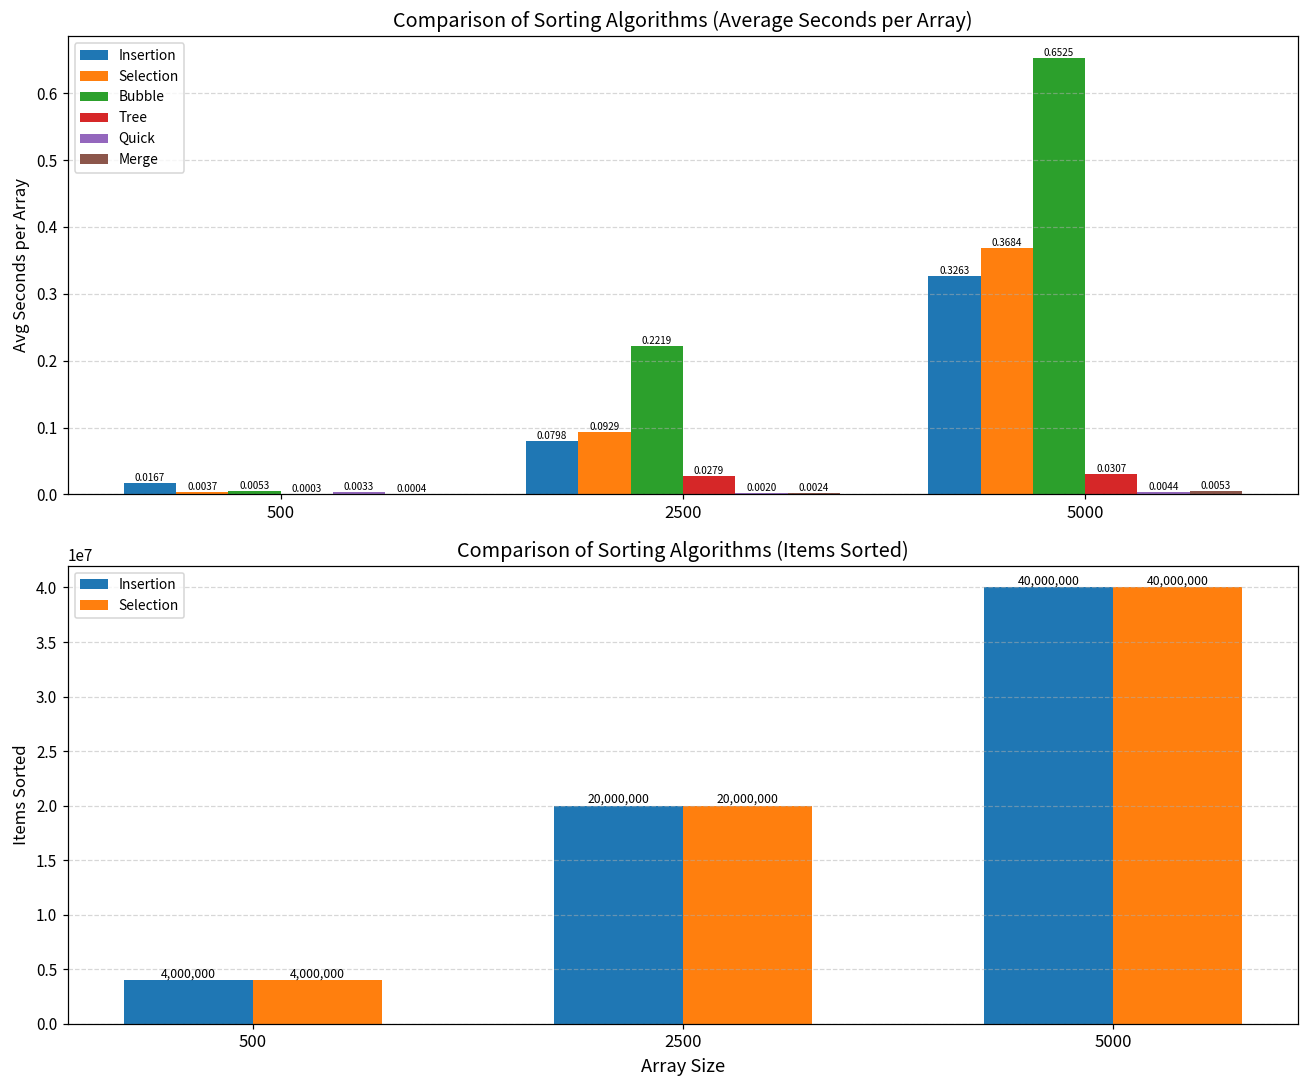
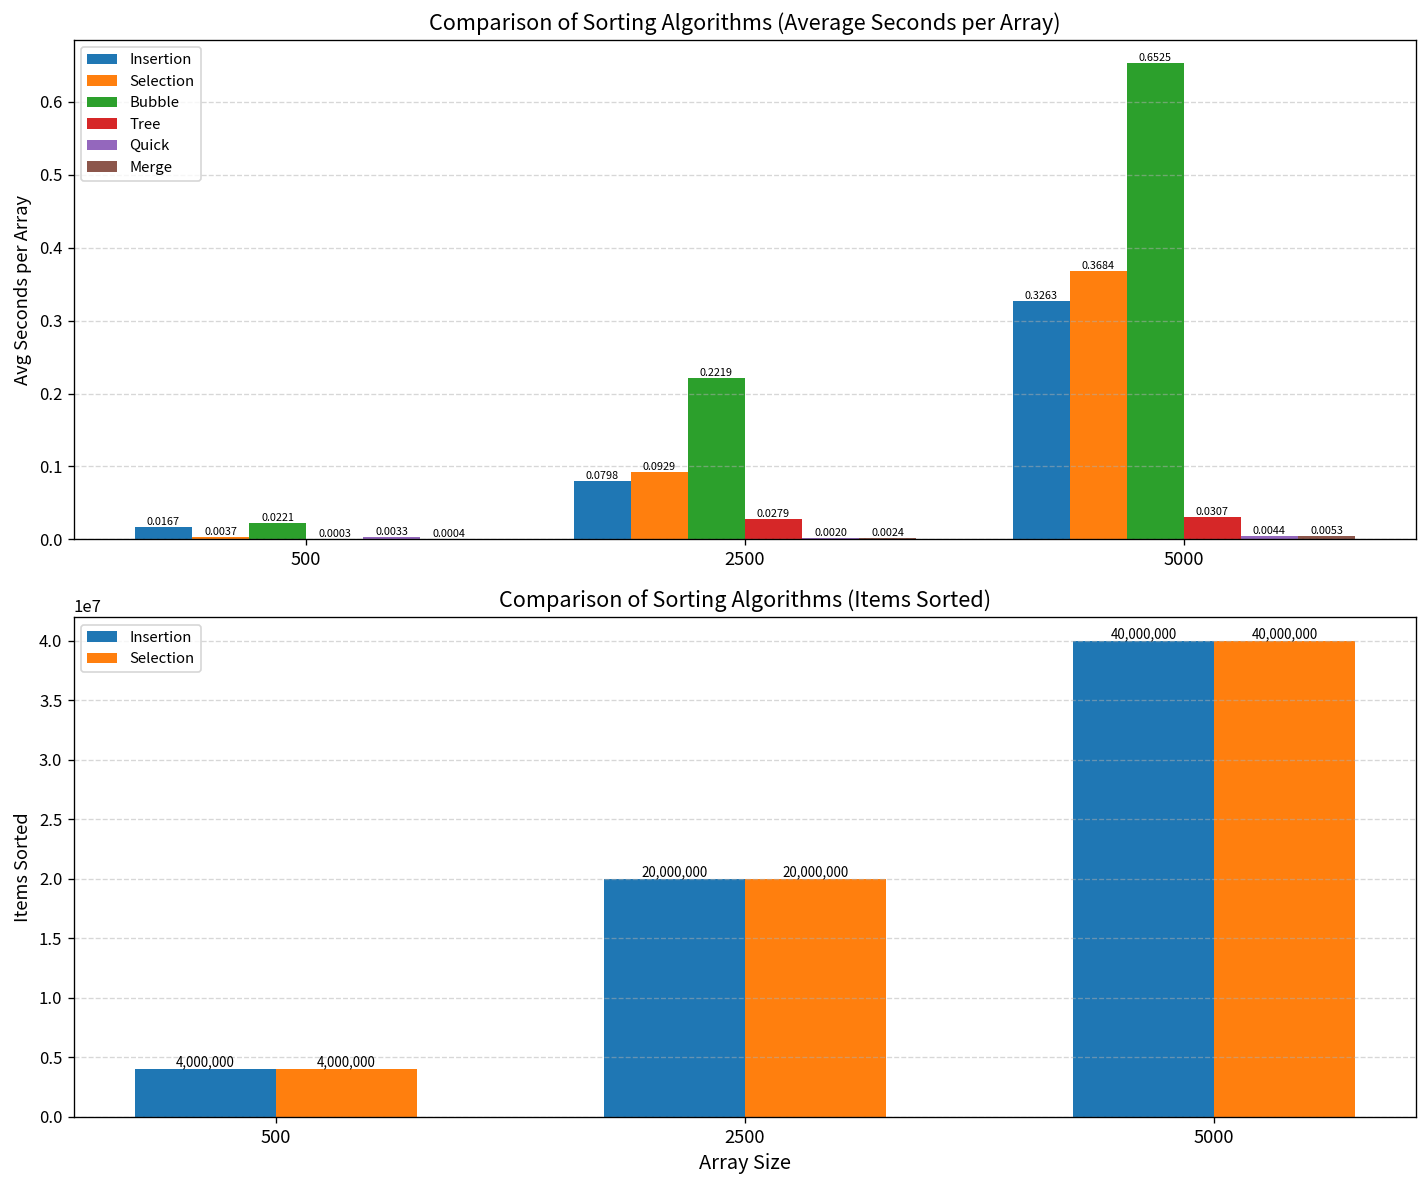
  {
    "Comparison of Sorting Algorithms (Average Seconds per Array)": {
      "Insertion": {
        "500": "0.0167",
        "2500": "0.0798",
        "5000": "0.3263"
      },
      "Selection": {
        "500": "0.0037",
        "2500": "0.0929",
        "5000": "0.3684"
      },
      "Bubble": {
-       "500": "0.0053",
+       "500": "0.0221",
        "2500": "0.2219",
        "5000": "0.6525"
      },
      "Tree": {
        "500": "0.0003",
        "2500": "0.0279",
        "5000": "0.0307"
      },
      "Quick": {
        "500": "0.0033",
        "2500": "0.0020",
        "5000": "0.0044"
      },
      "Merge": {
        "500": "0.0004",
        "2500": "0.0024",
        "5000": "0.0053"
      }
    },
    "Comparison of Sorting Algorithms (Items Sorted)": {
      "Insertion": {
        "500": "4,000,000",
        "2500": "20,000,000",
        "5000": "40,000,000"
      },
      "Selection": {
        "500": "4,000,000",
        "2500": "20,000,000",
        "5000": "40,000,000"
      }
    }
  }
